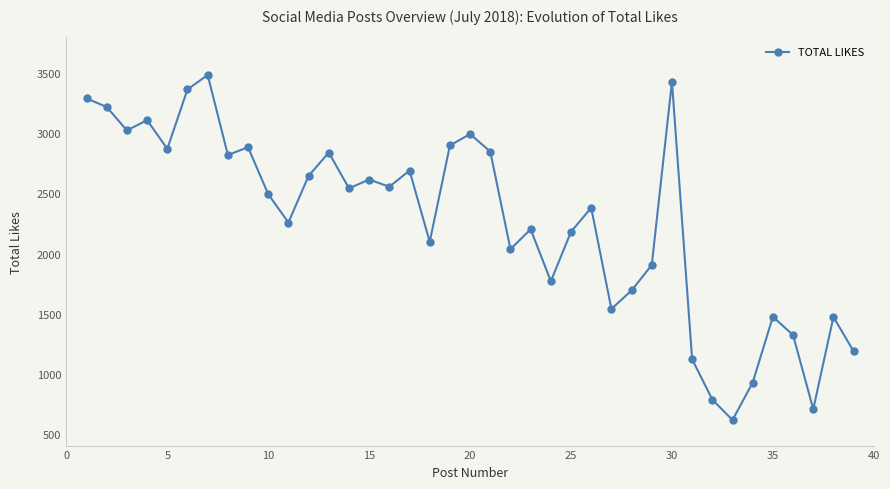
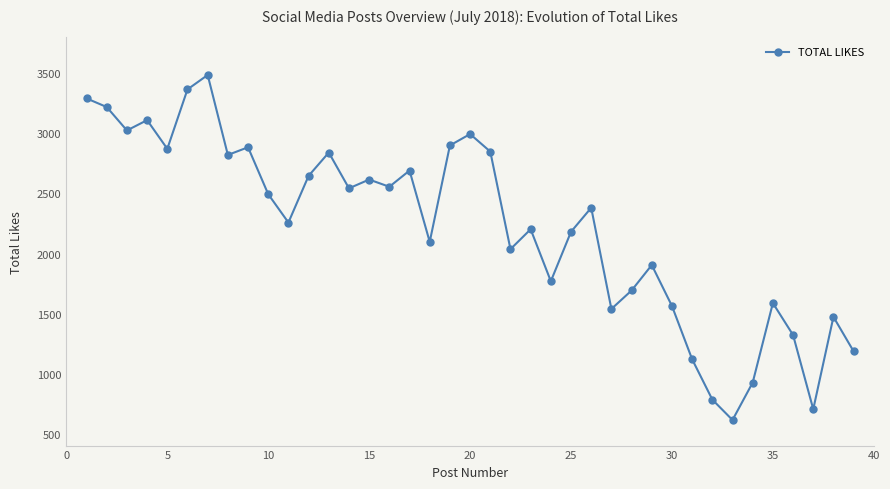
  {
    "5": 2870,
    "10": 2490,
    "15": 2620,
    "20": 3000,
    "25": 2180,
-   "30": 3430,
-   "35": 1470
+   "30": 1560,
+   "35": 1590
  }
